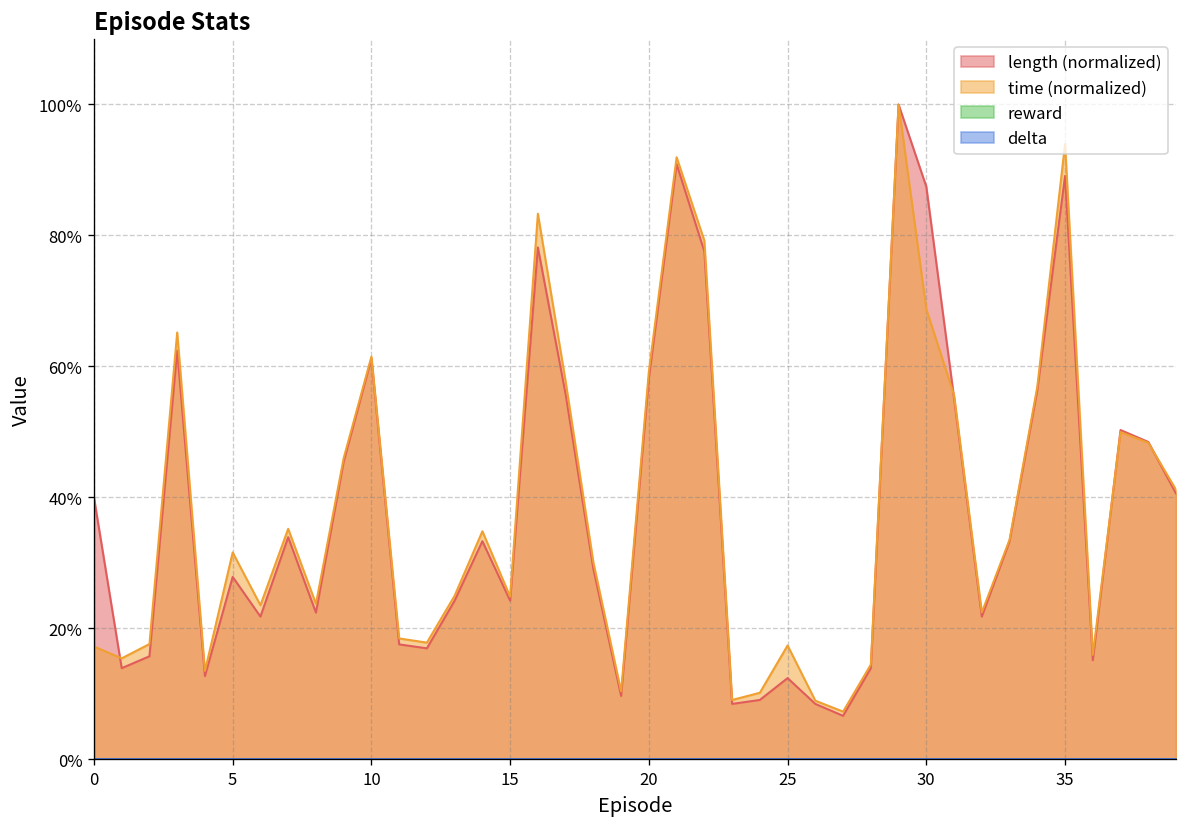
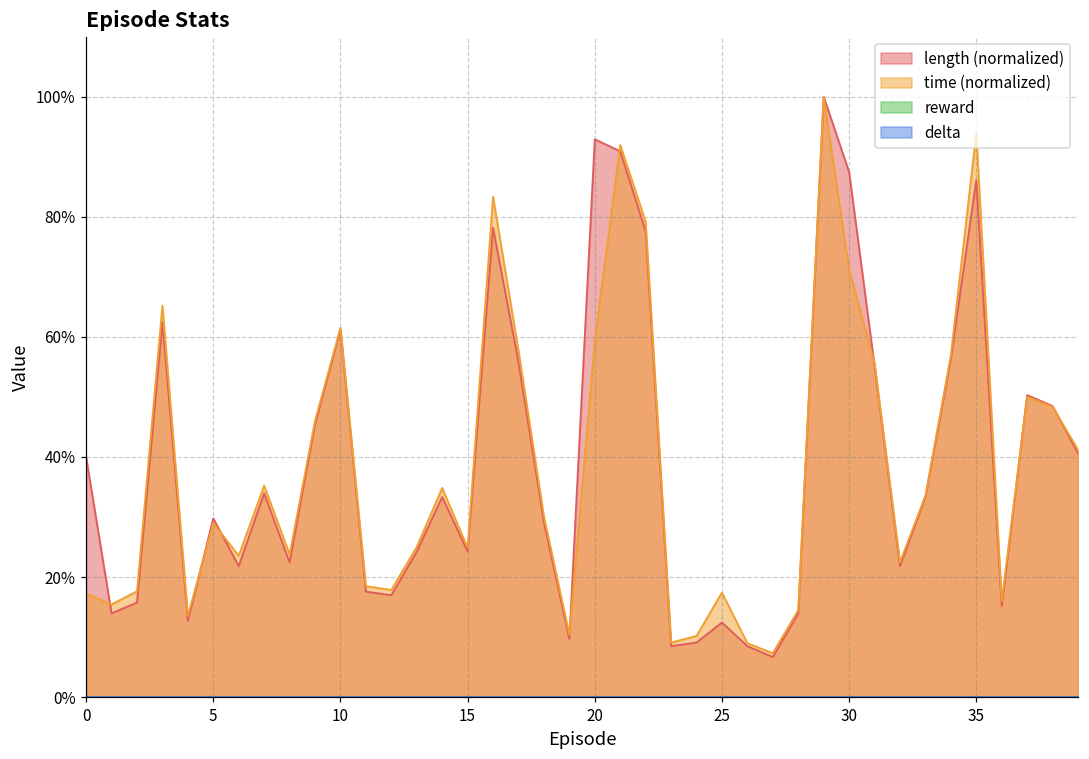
  {
    "length (normalized)": {
      "0": "40%",
-     "5": "28%",
+     "5": "30%",
      "15": "24%",
-     "20": "58%",
+     "20": "93%",
      "25": "12%",
      "30": "87%",
-     "35": "89%"
+     "35": "86%"
    },
    "time (normalized)": {
      "0": "17%",
-     "5": "32%",
+     "5": "29%",
      "15": "25%",
      "20": "59%",
      "25": "17%",
-     "30": "69%"
+     "30": "71%"
    },
    "delta": {
      "0": "0%",
      "5": "0%",
      "10": "0%",
      "15": "0%",
      "20": "0%",
      "25": "0%",
      "30": "0%",
      "35": "0%"
    }
  }
